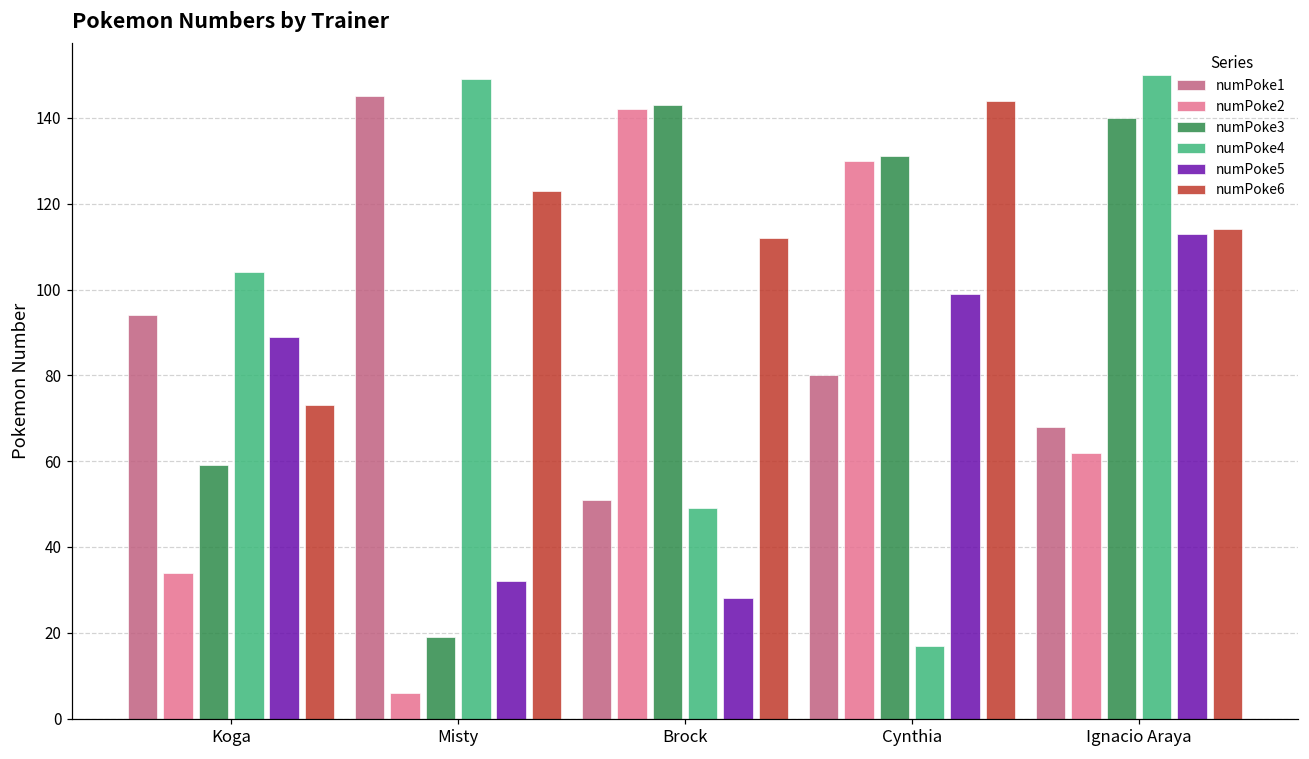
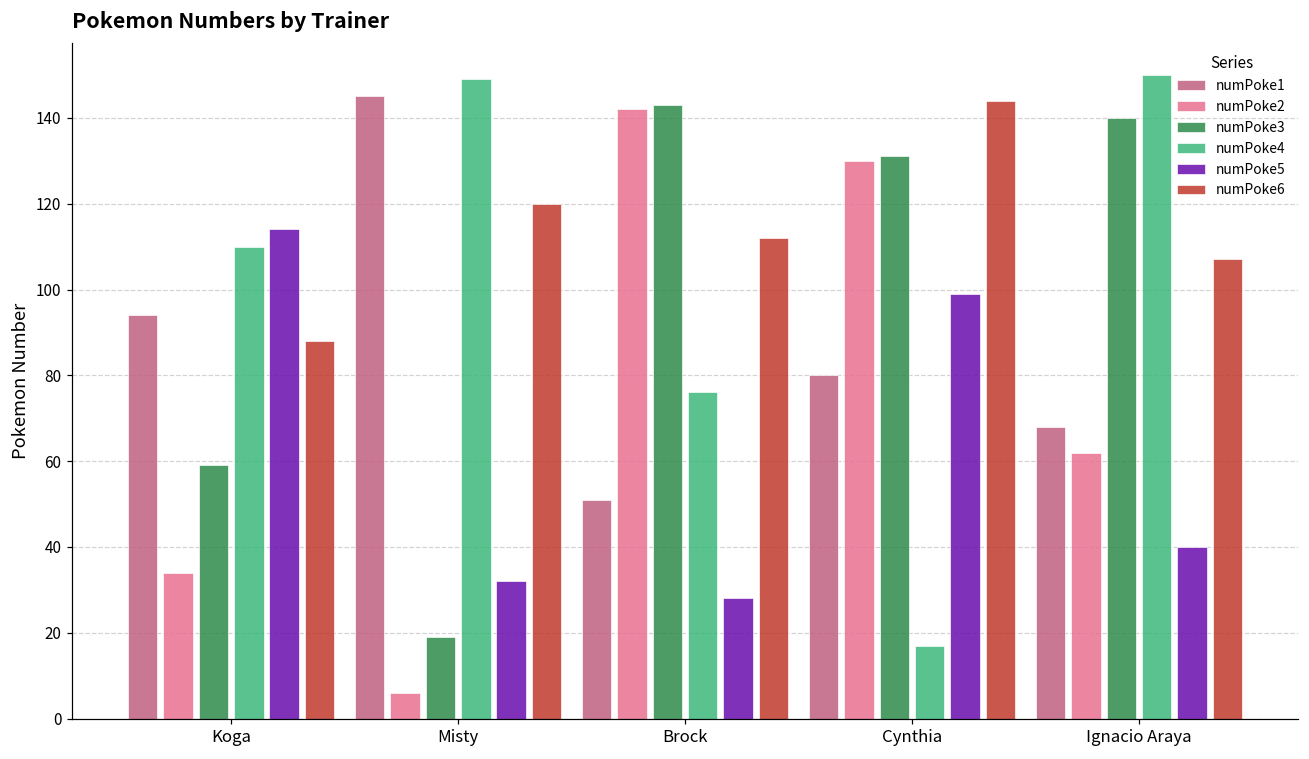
  {
    "numPoke3": {
      "Koga": 59,
      "Misty": 19,
      "Brock": 143,
      "Cynthia": 131,
      "Ignacio Araya": 140
    },
    "numPoke4": {
-     "Koga": 104,
+     "Koga": 110,
      "Misty": 149,
-     "Brock": 49,
+     "Brock": 76,
      "Cynthia": 17,
      "Ignacio Araya": 150
    },
    "numPoke5": {
-     "Koga": 89,
+     "Koga": 114,
      "Misty": 32,
      "Brock": 28,
      "Cynthia": 99,
-     "Ignacio Araya": 113
+     "Ignacio Araya": 40
    },
    "numPoke6": {
-     "Koga": 73,
-     "Misty": 123,
+     "Koga": 88,
+     "Misty": 120,
      "Brock": 112,
      "Cynthia": 144,
-     "Ignacio Araya": 114
+     "Ignacio Araya": 107
    }
  }
